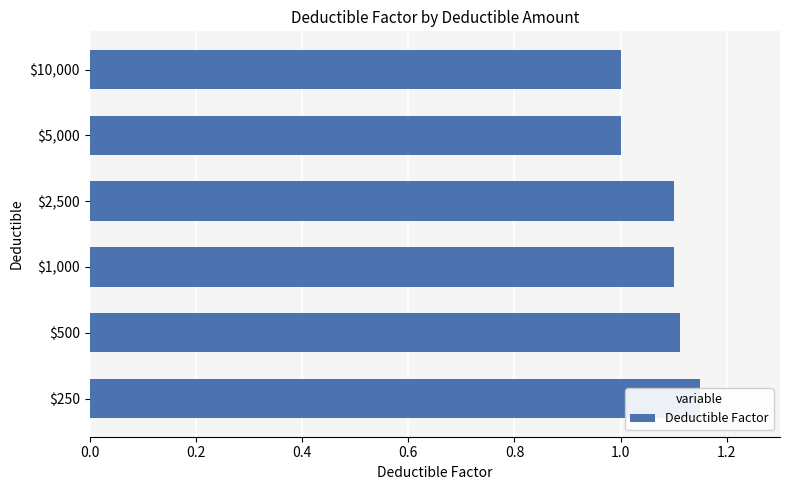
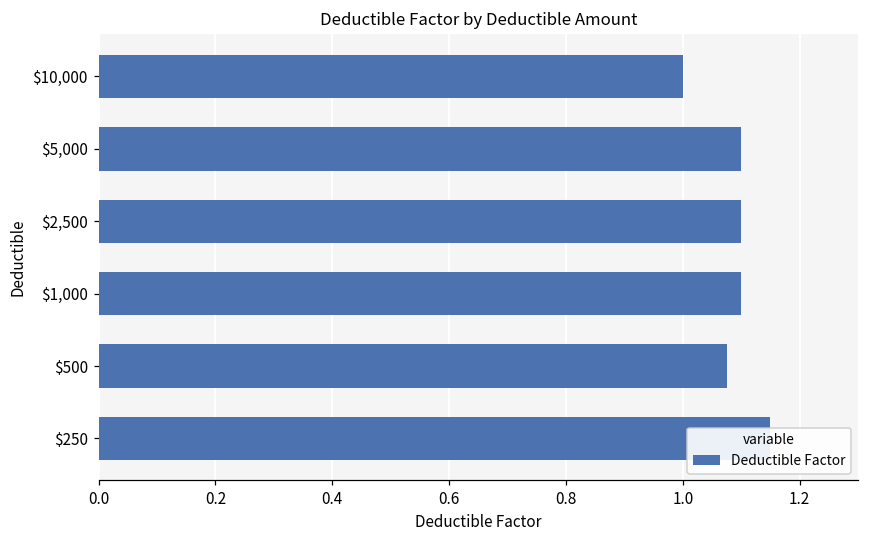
  {
    "$10,000": 1.00,
-   "$5,000": 1.0,
+   "$5,000": 1.1,
    "$2,500": 1.10,
    "$1,000": 1.10,
-   "$500": 1.11
+   "$500": 1.08
  }
